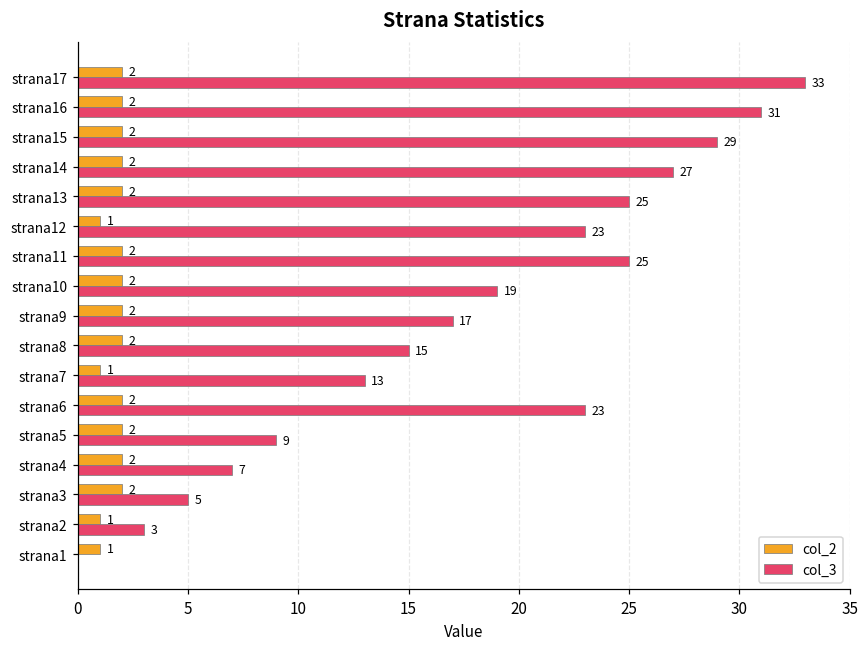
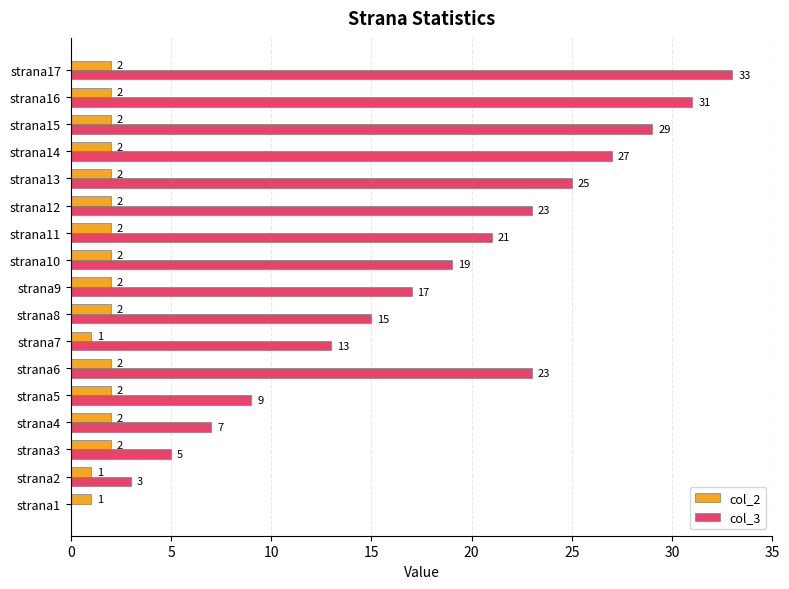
  {
    "col_2": {
      "strana17": 2,
      "strana16": 2,
      "strana15": 2,
      "strana14": 2,
      "strana13": 2,
-     "strana12": 1,
+     "strana12": 2,
      "strana11": 2,
      "strana10": 2,
      "strana9": 2,
      "strana8": 2,
      "strana7": 1,
      "strana6": 2,
      "strana5": 2,
      "strana4": 2,
      "strana3": 2,
      "strana2": 1,
      "strana1": 1
    },
    "col_3": {
      "strana17": 33,
      "strana16": 31,
      "strana15": 29,
      "strana14": 27,
      "strana13": 25,
      "strana12": 23,
-     "strana11": 25,
+     "strana11": 21,
      "strana10": 19,
      "strana9": 17,
      "strana8": 15,
      "strana7": 13,
      "strana6": 23,
      "strana5": 9,
      "strana4": 7,
      "strana3": 5,
      "strana2": 3
    }
  }
